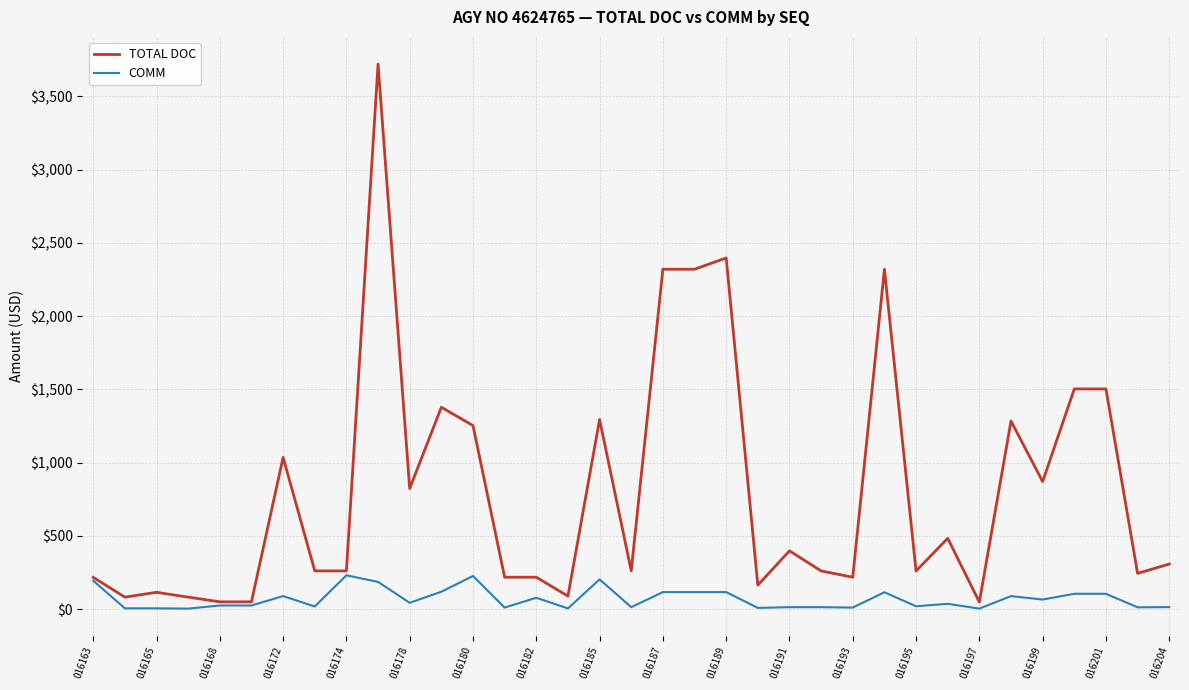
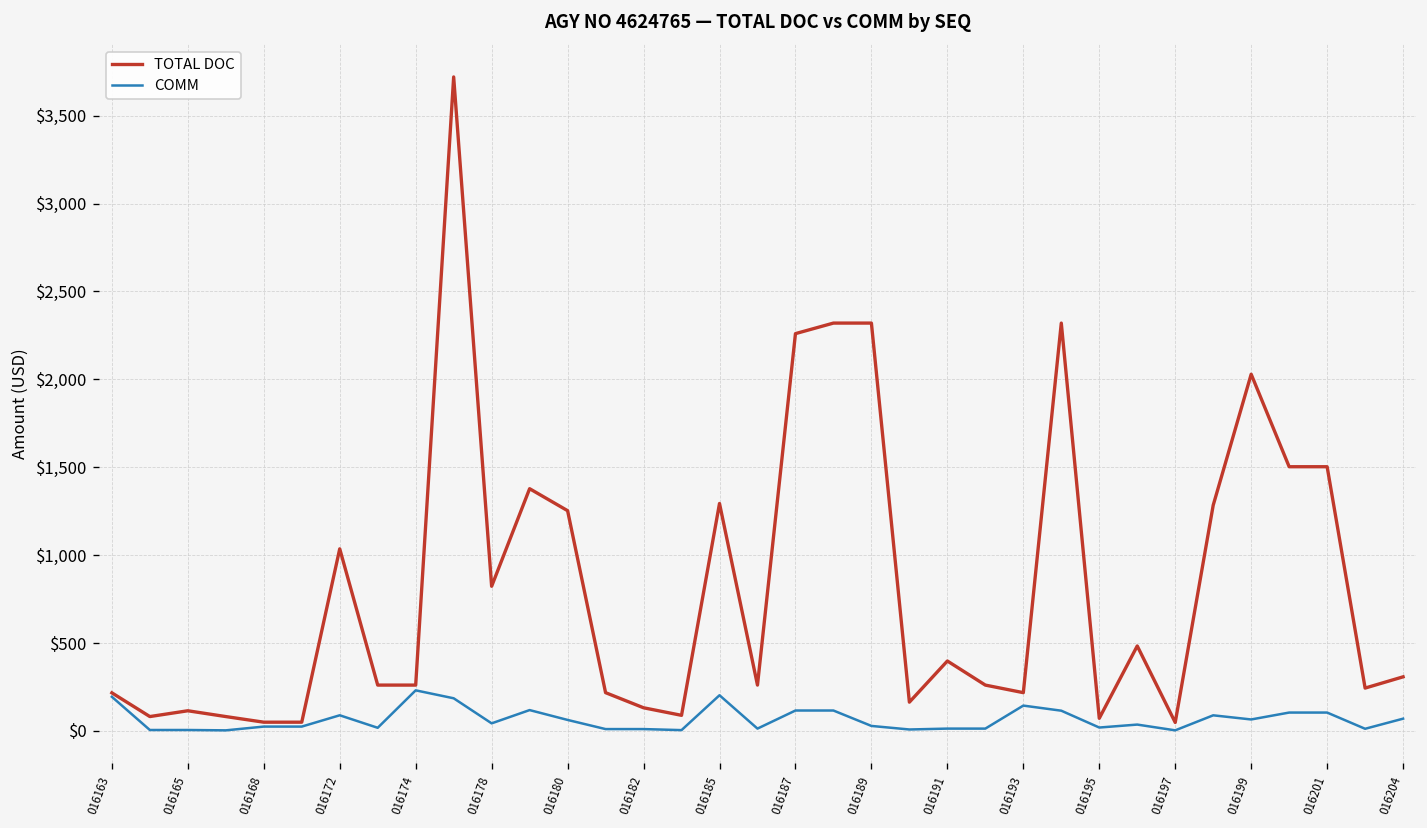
  {
    "TOTAL DOC": {
      "016163": "$220",
      "016165": "$110",
      "016168": "$50",
      "016172": "$1,040",
      "016174": "$260",
      "016178": "$820",
      "016180": "$1,250",
-     "016182": "$220",
+     "016182": "$130",
      "016185": "$1,290",
-     "016187": "$2,320",
-     "016189": "$2,400",
+     "016187": "$2,260",
+     "016189": "$2,320",
      "016191": "$400",
      "016193": "$220",
-     "016195": "$260",
+     "016195": "$70",
      "016197": "$50",
-     "016199": "$870",
+     "016199": "$2,030",
      "016201": "$1,500",
      "016204": "$310"
    },
    "COMM": {
      "016163": "$190",
      "016165": "$10",
      "016168": "$30",
      "016172": "$90",
      "016174": "$230",
      "016178": "$40",
-     "016180": "$230",
-     "016182": "$80",
+     "016180": "$60",
+     "016182": "$10",
      "016185": "$200",
      "016187": "$120",
-     "016189": "$120",
+     "016189": "$30",
      "016191": "$10",
-     "016193": "$10",
+     "016193": "$140",
      "016195": "$20",
      "016197": "$0",
      "016199": "$70",
      "016201": "$100",
-     "016204": "$10"
+     "016204": "$70"
    }
  }
